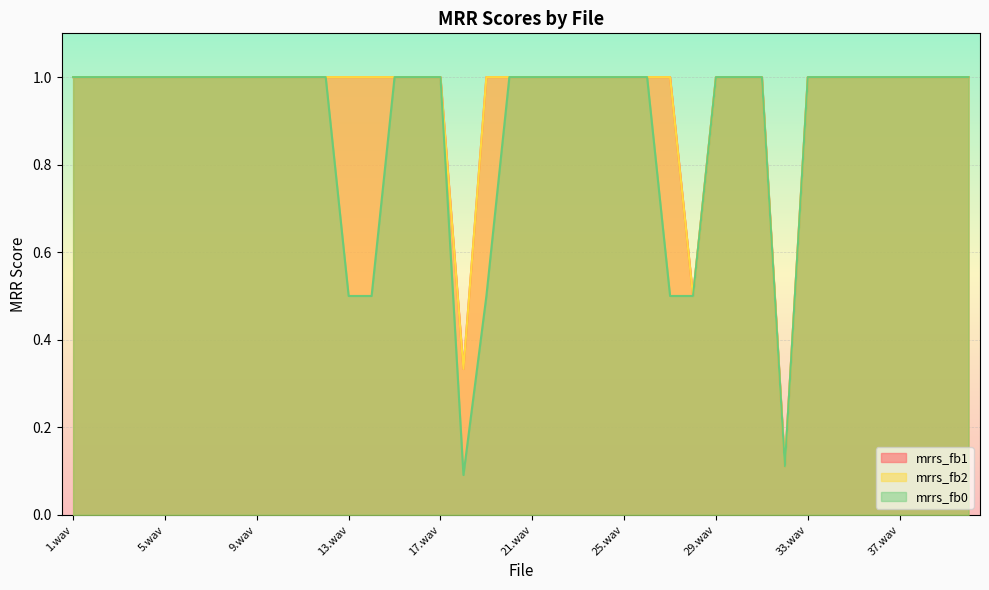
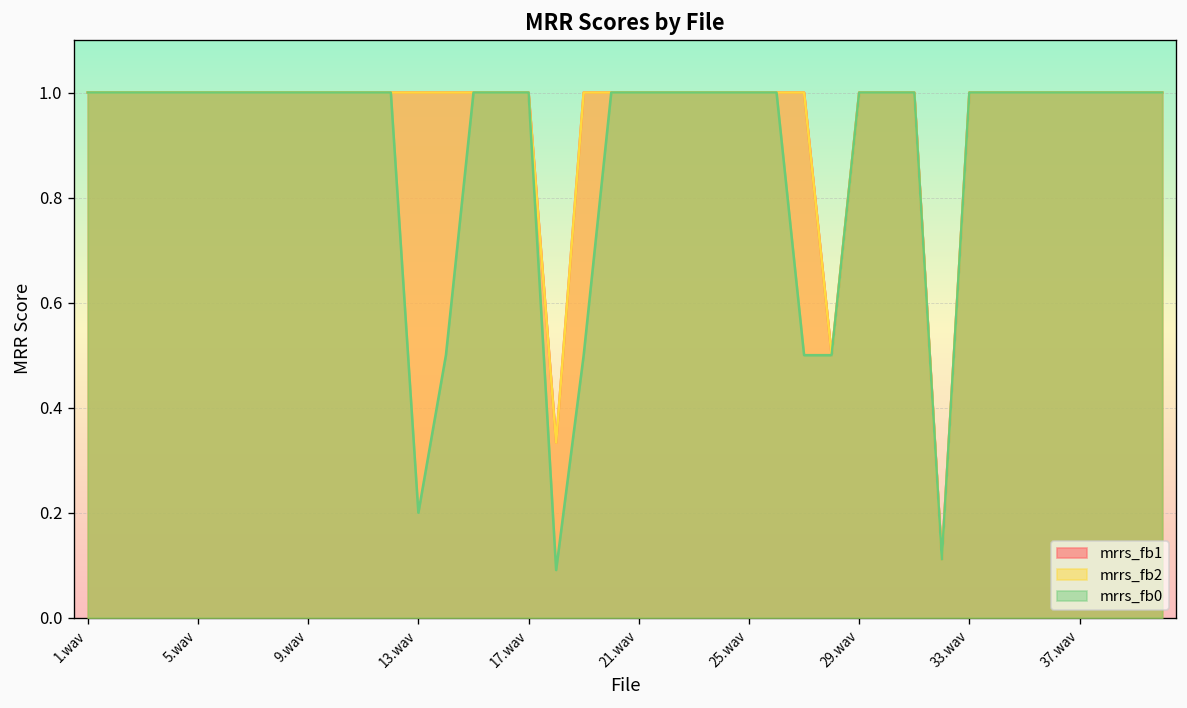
  {
    "mrrs_fb2": {
      "13.wav": 1.0
    },
    "mrrs_fb0": {
-     "13.wav": 0.5
+     "13.wav": 0.2
    }
  }
